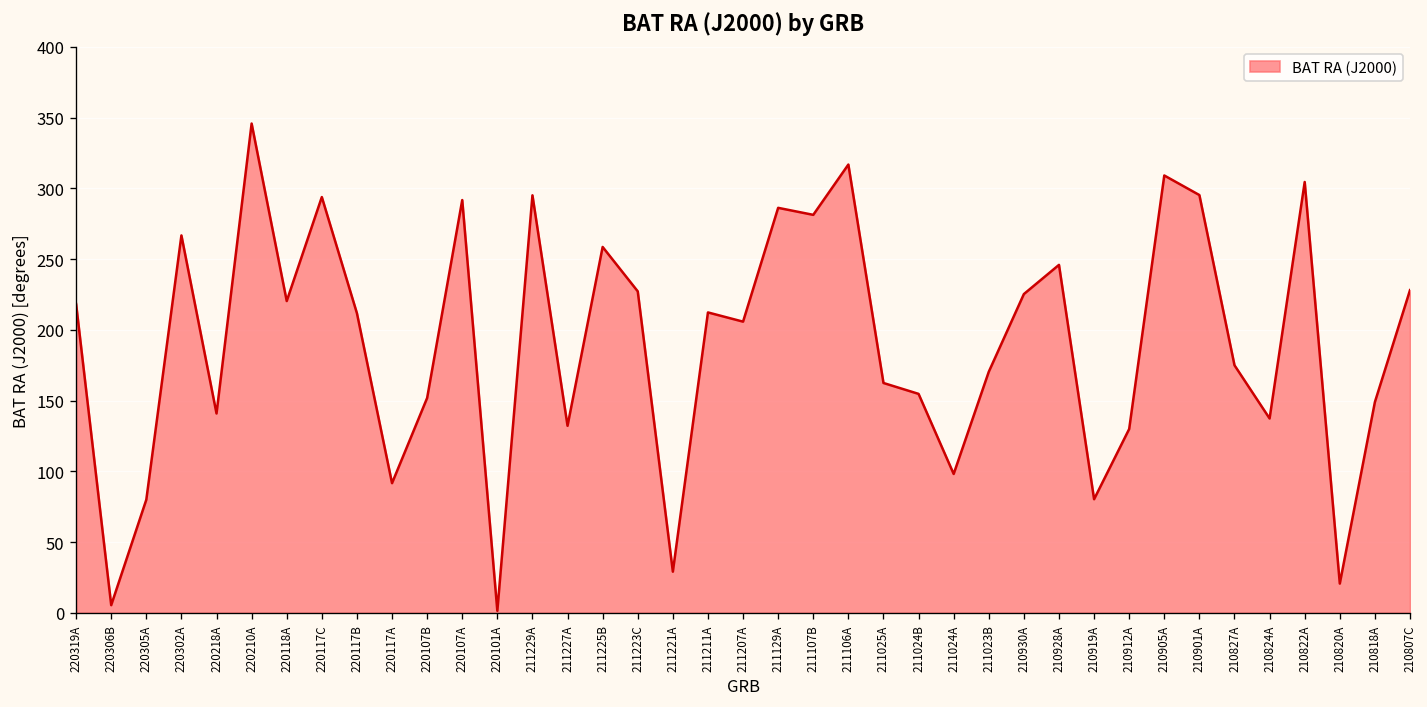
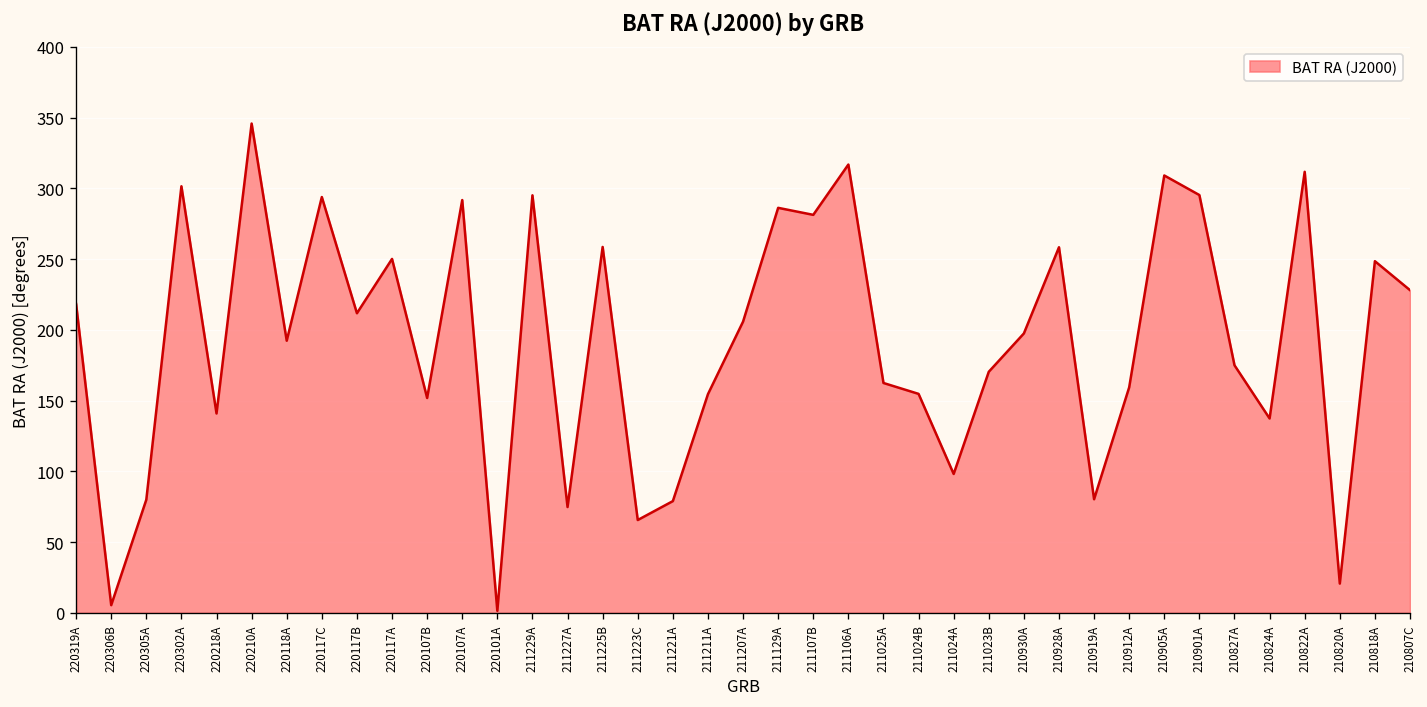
  {
    "220319A": 218,
    "220306B": 5,
    "220305A": 80,
-   "220302A": 267,
+   "220302A": 301,
    "220218A": 141,
    "220210A": 346,
-   "220118A": 220,
+   "220118A": 192,
    "220117C": 294,
    "220117B": 212,
-   "220117A": 92,
+   "220117A": 250,
    "220107B": 152,
    "220107A": 292,
    "220101A": 1,
    "211229A": 295,
-   "211227A": 132,
+   "211227A": 75,
    "211225B": 259,
-   "211223C": 227,
-   "211221A": 29,
-   "211211A": 212,
+   "211223C": 66,
+   "211221A": 79,
+   "211211A": 154,
    "211207A": 206,
    "211129A": 286,
    "211107B": 281,
    "211106A": 317,
    "211025A": 162,
    "211024B": 155,
    "211024A": 98,
    "211023B": 170,
-   "210930A": 225,
-   "210928A": 246,
+   "210930A": 197,
+   "210928A": 258,
    "210919A": 80,
-   "210912A": 130,
+   "210912A": 159,
    "210905A": 309,
    "210901A": 295,
    "210827A": 175,
    "210824A": 137,
-   "210822A": 304,
+   "210822A": 312,
    "210820A": 21,
-   "210818A": 149,
+   "210818A": 248,
    "210807C": 228
  }
